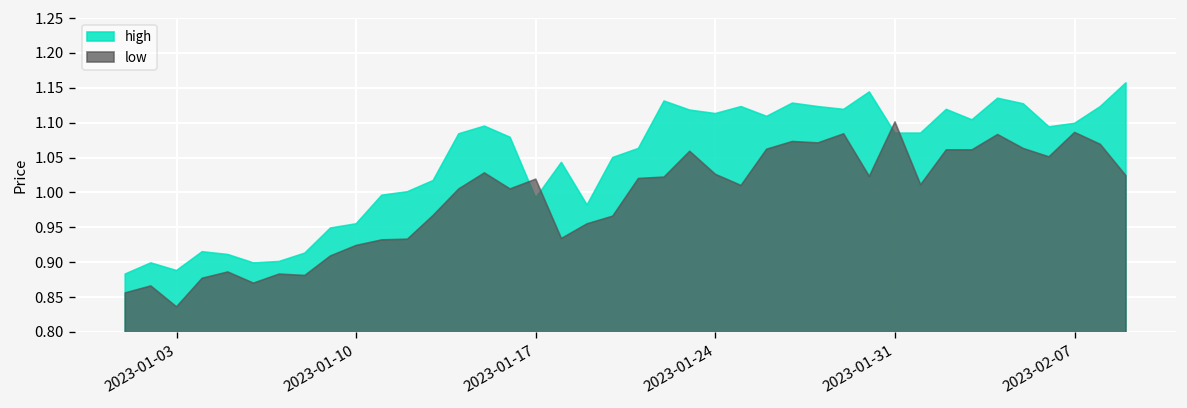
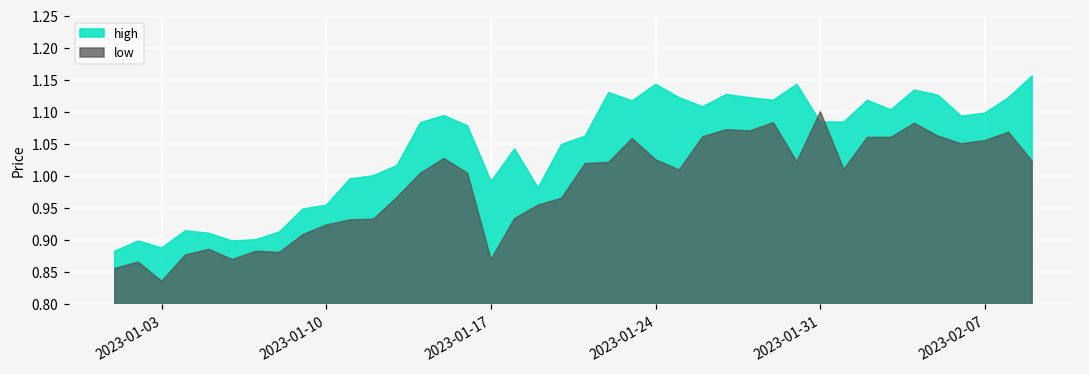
  {
    "high": {
      "2023-01-03": 0.89,
      "2023-01-10": 0.96,
      "2023-01-17": 0.99,
-     "2023-01-24": 1.11,
+     "2023-01-24": 1.14,
      "2023-01-31": 1.09,
      "2023-02-07": 1.10
    },
    "low": {
      "2023-01-03": 0.84,
      "2023-01-10": 0.92,
-     "2023-01-17": 1.02,
+     "2023-01-17": 0.87,
      "2023-01-24": 1.03,
      "2023-01-31": 1.10,
-     "2023-02-07": 1.09
+     "2023-02-07": 1.06
    }
  }
